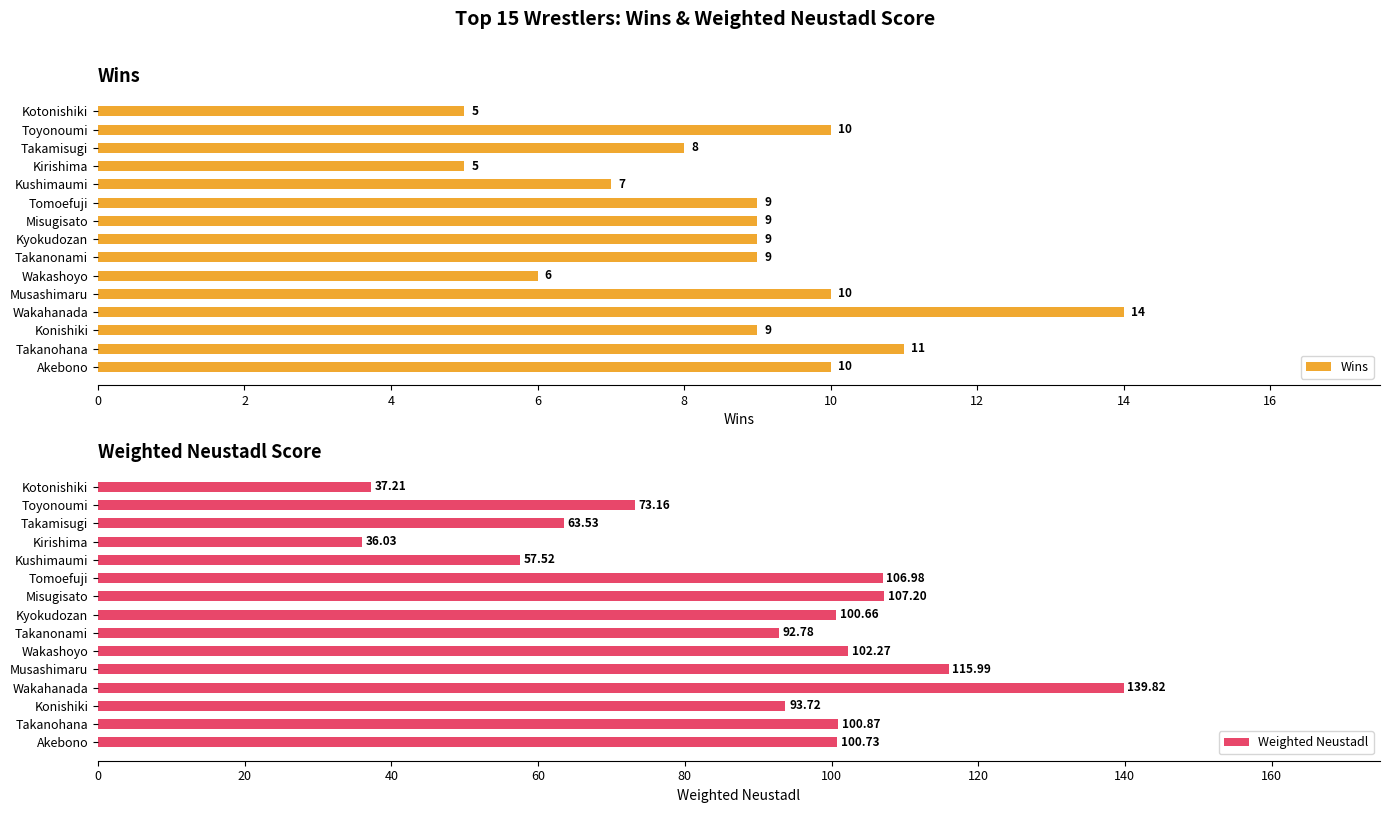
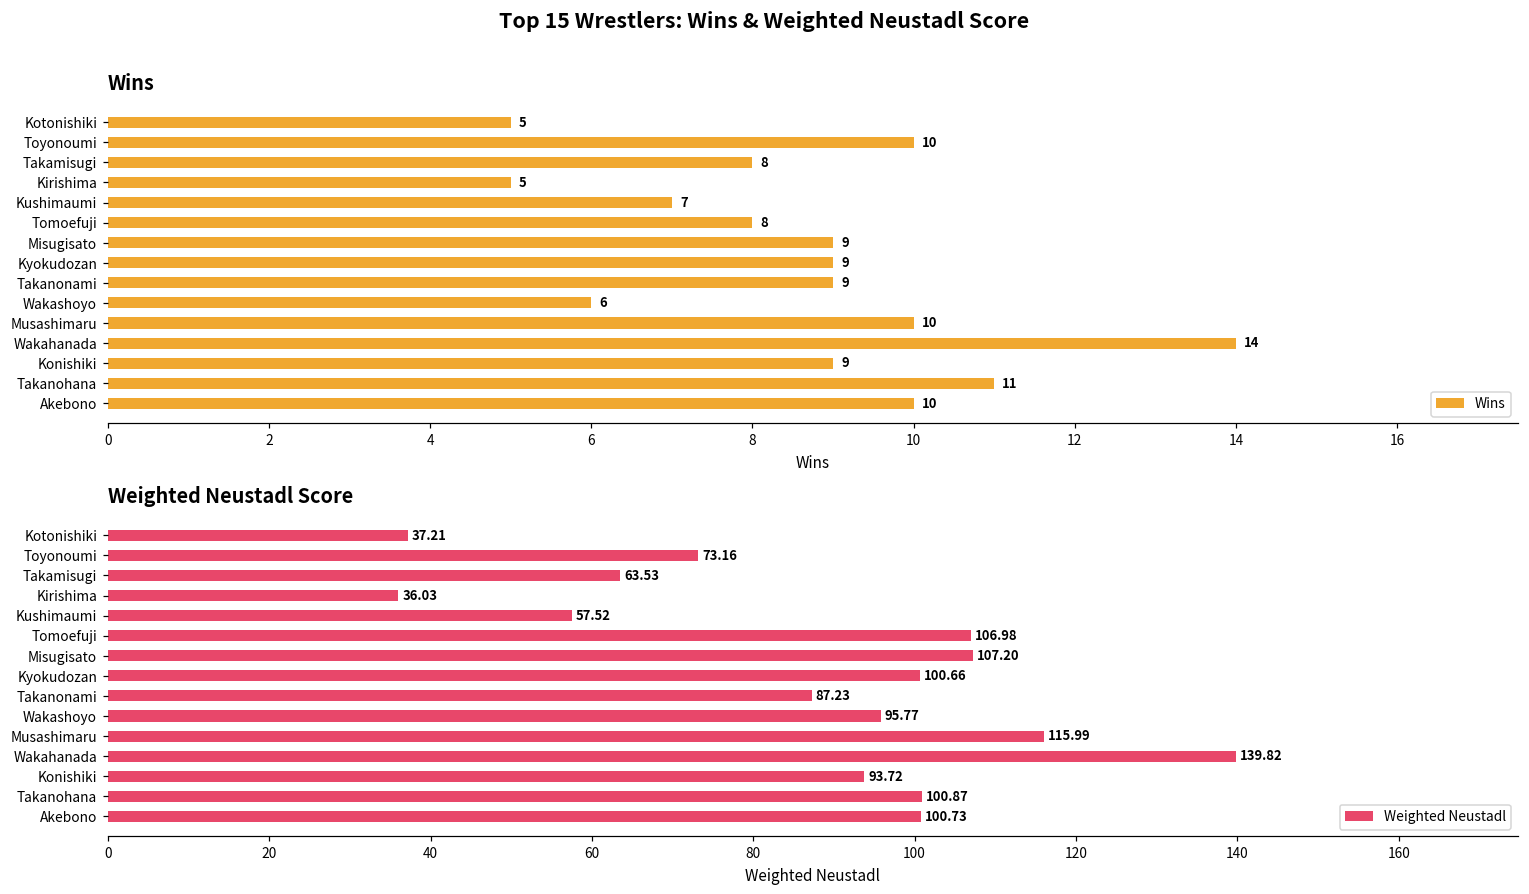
  {
    "Wins": {
      "Kotonishiki": 5,
      "Toyonoumi": 10,
      "Takamisugi": 8,
      "Kirishima": 5,
      "Kushimaumi": 7,
-     "Tomoefuji": 9,
+     "Tomoefuji": 8,
      "Misugisato": 9,
      "Kyokudozan": 9,
      "Takanonami": 9,
      "Wakashoyo": 6,
      "Musashimaru": 10,
      "Wakahanada": 14,
      "Konishiki": 9,
      "Takanohana": 11,
      "Akebono": 10
    },
    "Weighted Neustadl Score": {
      "Kotonishiki": 37.21,
      "Toyonoumi": 73.16,
      "Takamisugi": 63.53,
      "Kirishima": 36.03,
      "Kushimaumi": 57.52,
      "Tomoefuji": 106.98,
      "Misugisato": 107.20,
      "Kyokudozan": 100.66,
-     "Takanonami": 92.78,
-     "Wakashoyo": 102.27,
+     "Takanonami": 87.23,
+     "Wakashoyo": 95.77,
      "Musashimaru": 115.99,
      "Wakahanada": 139.82,
      "Konishiki": 93.72,
      "Takanohana": 100.87,
      "Akebono": 100.73
    }
  }
